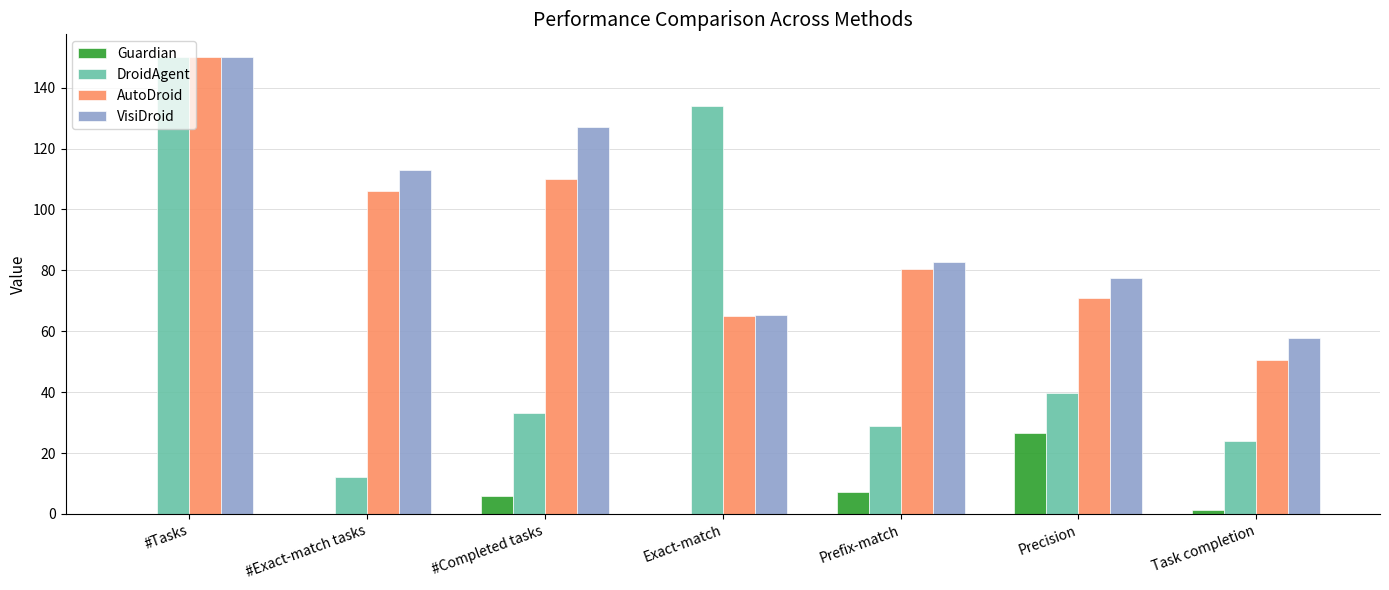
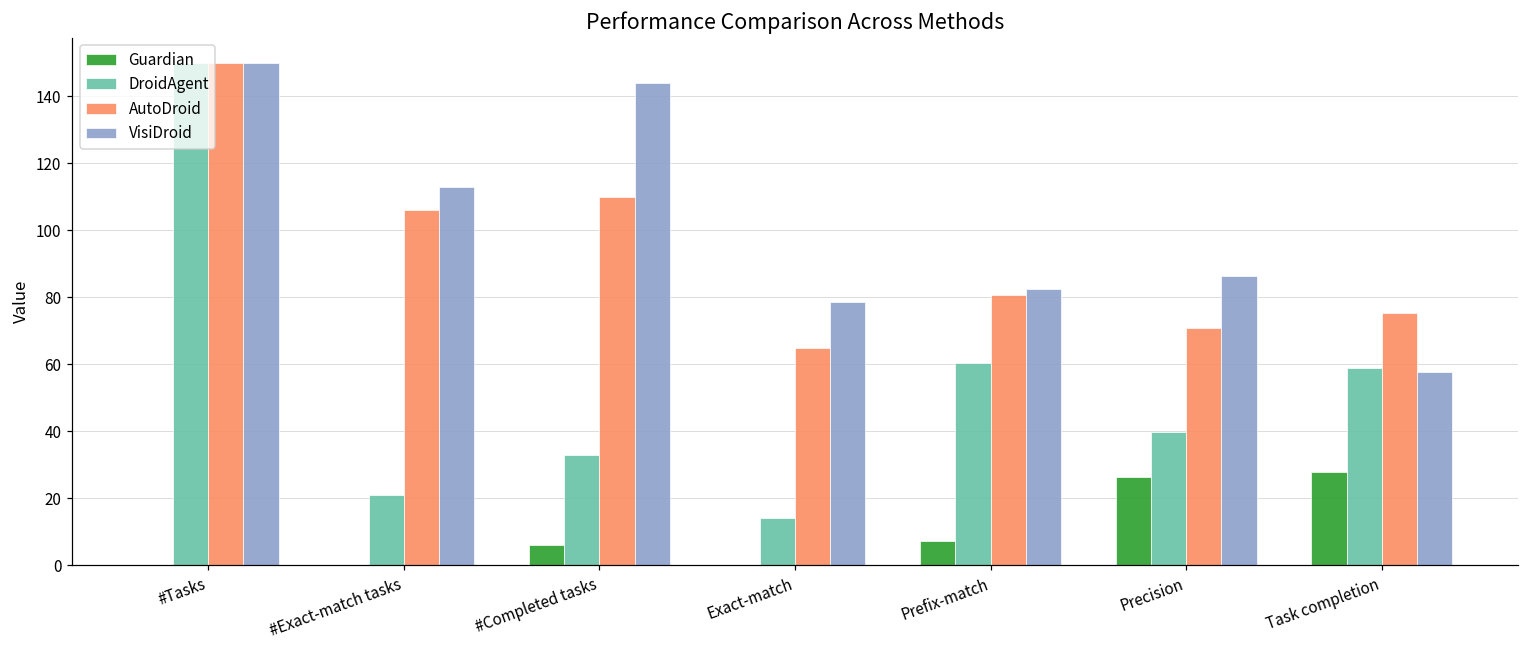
  {
    "Guardian": {
      "#Tasks": 0,
      "#Exact-match tasks": 0,
      "#Completed tasks": 6,
      "Exact-match": 0,
      "Prefix-match": 7,
      "Precision": 27,
-     "Task completion": 1
+     "Task completion": 28
    },
    "DroidAgent": {
-     "#Exact-match tasks": 12,
+     "#Exact-match tasks": 21,
      "#Completed tasks": 33,
-     "Exact-match": 134,
-     "Prefix-match": 29,
+     "Exact-match": 14,
+     "Prefix-match": 60,
      "Precision": 40,
-     "Task completion": 24
+     "Task completion": 59
    },
    "AutoDroid": {
      "#Tasks": 150,
      "#Exact-match tasks": 106,
      "#Completed tasks": 110,
      "Exact-match": 65,
      "Prefix-match": 81,
      "Precision": 71,
-     "Task completion": 51
+     "Task completion": 75
    },
    "VisiDroid": {
      "#Tasks": 150,
      "#Exact-match tasks": 113,
-     "#Completed tasks": 127,
-     "Exact-match": 66,
+     "#Completed tasks": 144,
+     "Exact-match": 79,
      "Prefix-match": 83,
-     "Precision": 78,
+     "Precision": 86,
      "Task completion": 58
    }
  }
